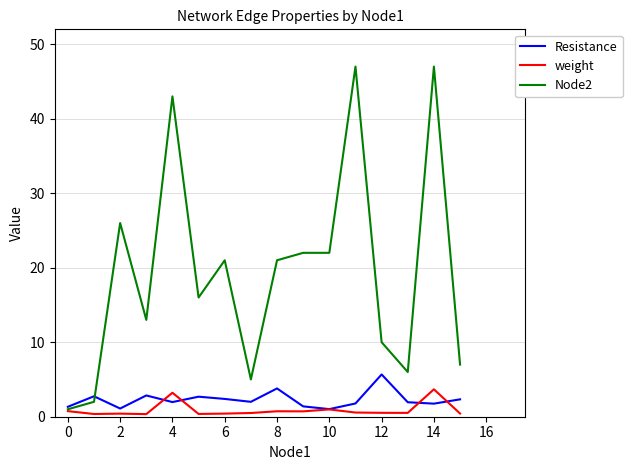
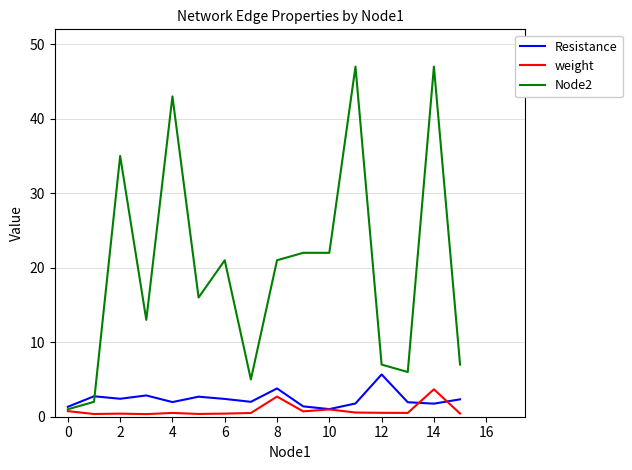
  {
    "Resistance": {
-     "2": 1,
+     "2": 2,
      "4": 2,
      "6": 2,
      "8": 4,
      "12": 6,
      "14": 2
    },
    "weight": {
      "2": 0,
-     "4": 3,
+     "4": 1,
      "6": 0,
-     "8": 1,
+     "8": 3,
      "12": 1,
      "14": 4
    },
    "Node2": {
-     "2": 26,
+     "2": 35,
      "4": 43,
      "6": 21,
      "8": 21,
      "10": 22,
-     "12": 10,
+     "12": 7,
      "14": 47
    }
  }
